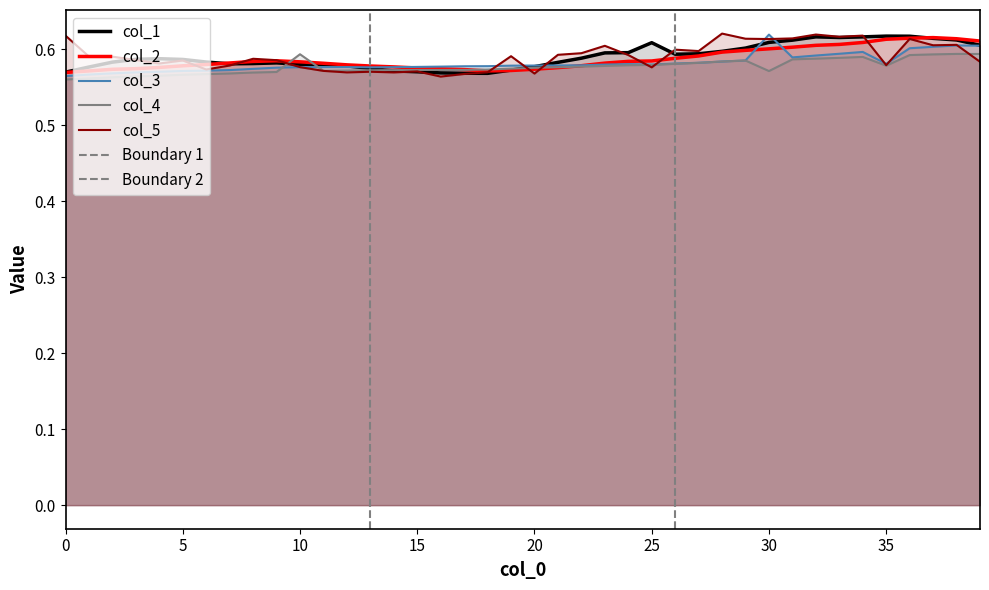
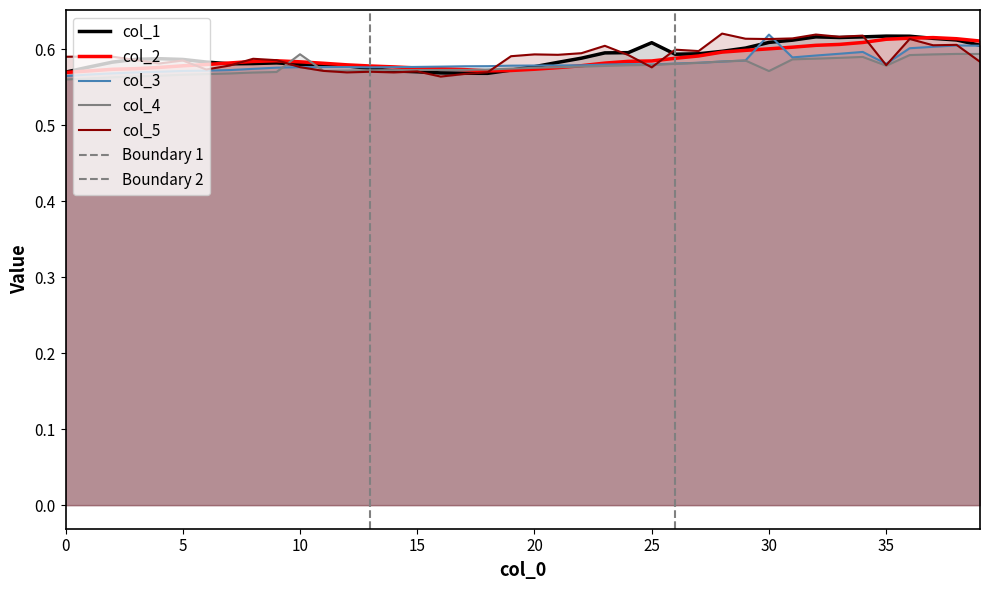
  {
    "col_1": {
      "25": 0.61,
      "30": 0.61,
      "35": 0.62
    },
    "col_2": {
      "25": 0.58,
      "30": 0.60,
      "35": 0.61
    },
    "col_3": {
      "0": 0.56,
      "30": 0.62
    },
    "col_4": {
      "0": 0.56,
      "10": 0.59,
      "30": 0.57
    },
    "col_5": {
-     "0": 0.62,
-     "20": 0.57,
+     "0": 0.59,
+     "20": 0.59,
      "30": 0.61
    }
  }
